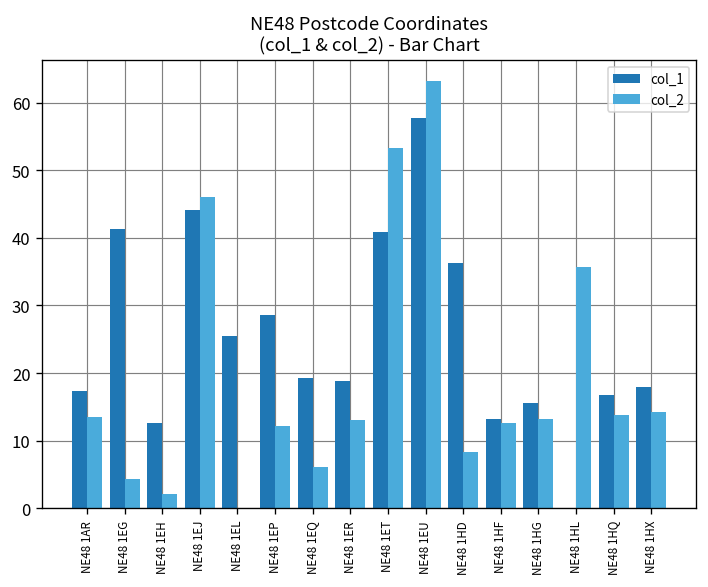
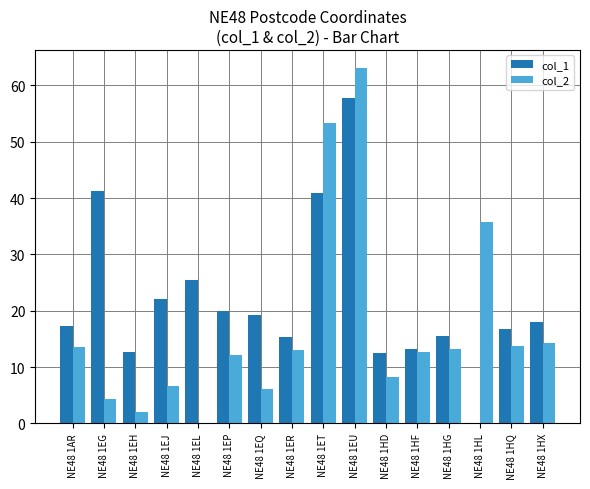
  {
    "col_1": {
      "NE48 1AR": 17,
      "NE48 1EG": 41,
      "NE48 1EH": 13,
-     "NE48 1EJ": 44,
+     "NE48 1EJ": 22,
      "NE48 1EL": 25,
-     "NE48 1EP": 29,
+     "NE48 1EP": 20,
      "NE48 1EQ": 19,
-     "NE48 1ER": 19,
+     "NE48 1ER": 15,
      "NE48 1ET": 41,
      "NE48 1EU": 58,
-     "NE48 1HD": 36,
+     "NE48 1HD": 12,
      "NE48 1HF": 13,
      "NE48 1HG": 16,
      "NE48 1HL": 0,
      "NE48 1HQ": 17,
      "NE48 1HX": 18
    },
    "col_2": {
      "NE48 1AR": 14,
      "NE48 1EG": 4,
      "NE48 1EH": 2,
-     "NE48 1EJ": 46,
+     "NE48 1EJ": 7,
      "NE48 1EL": 0,
      "NE48 1EP": 12,
      "NE48 1EQ": 6,
      "NE48 1ER": 13,
      "NE48 1ET": 53,
      "NE48 1EU": 63,
      "NE48 1HD": 8,
      "NE48 1HF": 13,
      "NE48 1HG": 13,
      "NE48 1HL": 36,
      "NE48 1HQ": 14,
      "NE48 1HX": 14
    }
  }
